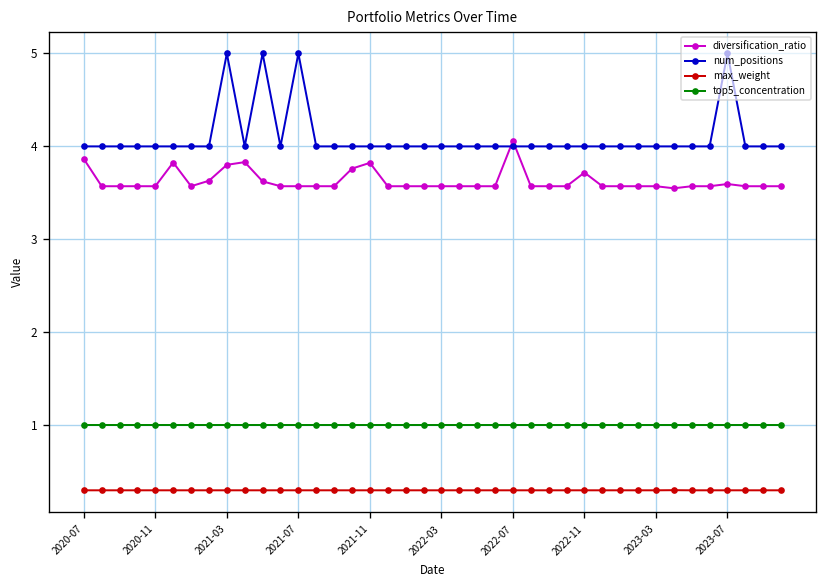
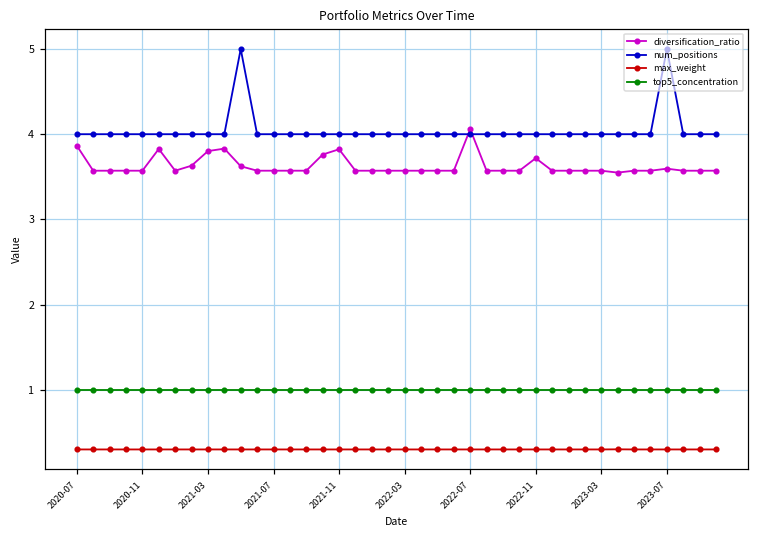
  {
    "diversification_ratio": {
      "2020-07": 3.9,
      "2020-11": 3.6,
      "2021-03": 3.8,
      "2021-07": 3.6,
      "2021-11": 3.8,
      "2022-03": 3.6,
      "2022-07": 4.1,
      "2022-11": 3.7,
      "2023-03": 3.6,
      "2023-07": 3.6
    },
    "num_positions": {
      "2020-07": 4,
      "2020-11": 4,
-     "2021-03": 5,
-     "2021-07": 5,
+     "2021-03": 4,
+     "2021-07": 4,
      "2021-11": 4,
      "2022-03": 4,
      "2022-07": 4,
      "2022-11": 4,
      "2023-03": 4
    },
    "max_weight": {
      "2020-07": 0.3,
      "2020-11": 0.3,
      "2021-03": 0.3,
      "2021-07": 0.3,
      "2021-11": 0.3,
      "2022-03": 0.3,
      "2022-07": 0.3,
      "2022-11": 0.3,
      "2023-03": 0.3,
      "2023-07": 0.3
    },
    "top5_concentration": {
      "2020-07": 1,
      "2020-11": 1,
      "2021-03": 1,
      "2021-07": 1,
      "2021-11": 1,
      "2022-03": 1,
      "2022-07": 1,
      "2022-11": 1,
      "2023-03": 1,
      "2023-07": 1
    }
  }
